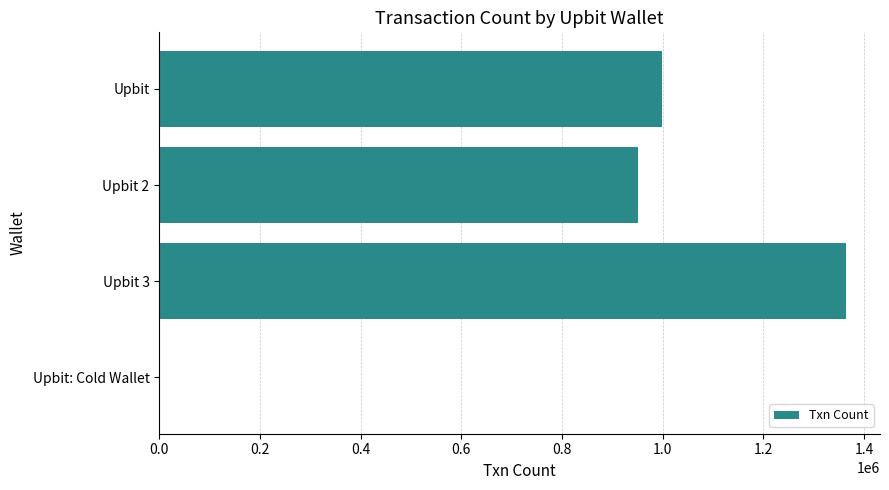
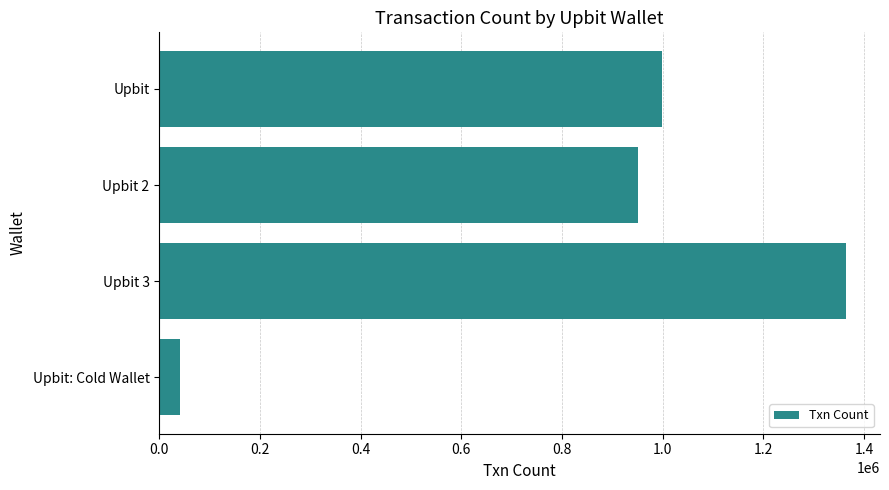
  {
    "Upbit": 1000000,
    "Upbit 2": 950000,
    "Upbit 3": 1360000,
-   "Upbit: Cold Wallet": 0
+   "Upbit: Cold Wallet": 40000
  }
